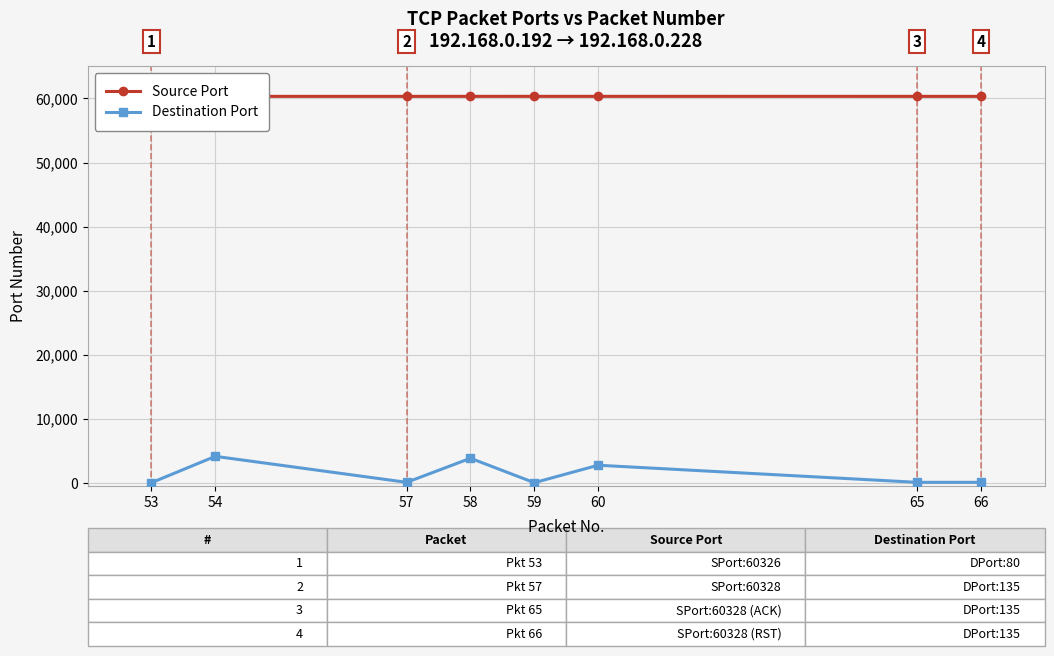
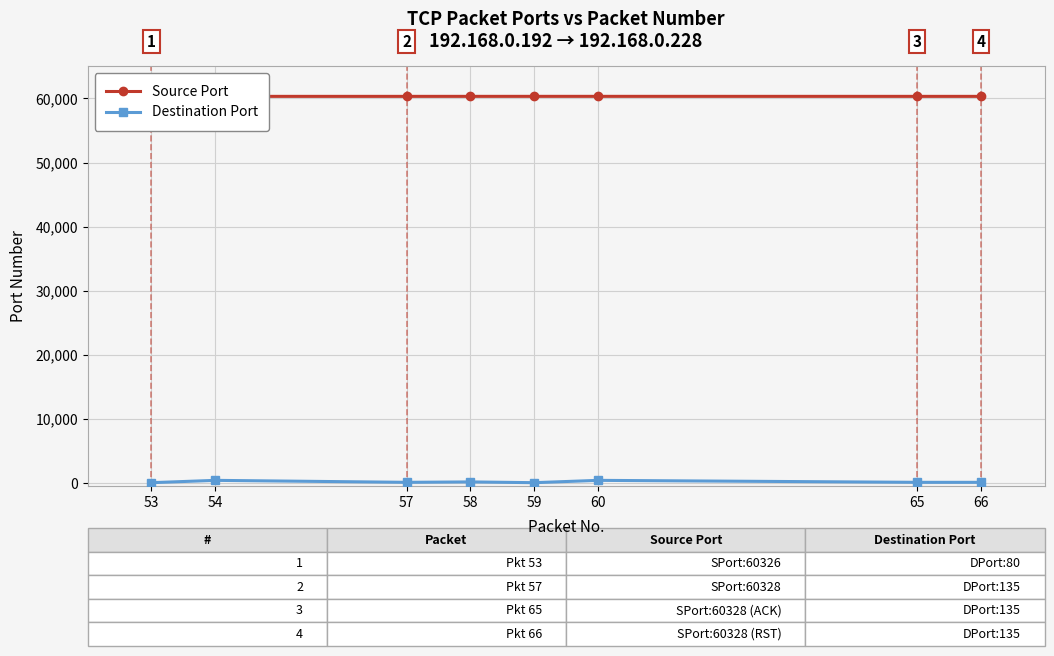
  {
    "Source Port": {
      "57": "60,000",
      "58": "60,000",
      "59": "60,000",
      "60": "60,000",
      "65": "60,000",
      "66": "60,000"
    },
    "Destination Port": {
      "53": "0",
-     "54": "4,000",
+     "54": "0",
      "57": "0",
-     "58": "4,000",
+     "58": "0",
      "59": "0",
-     "60": "3,000",
+     "60": "0",
      "65": "0",
      "66": "0"
    }
  }
